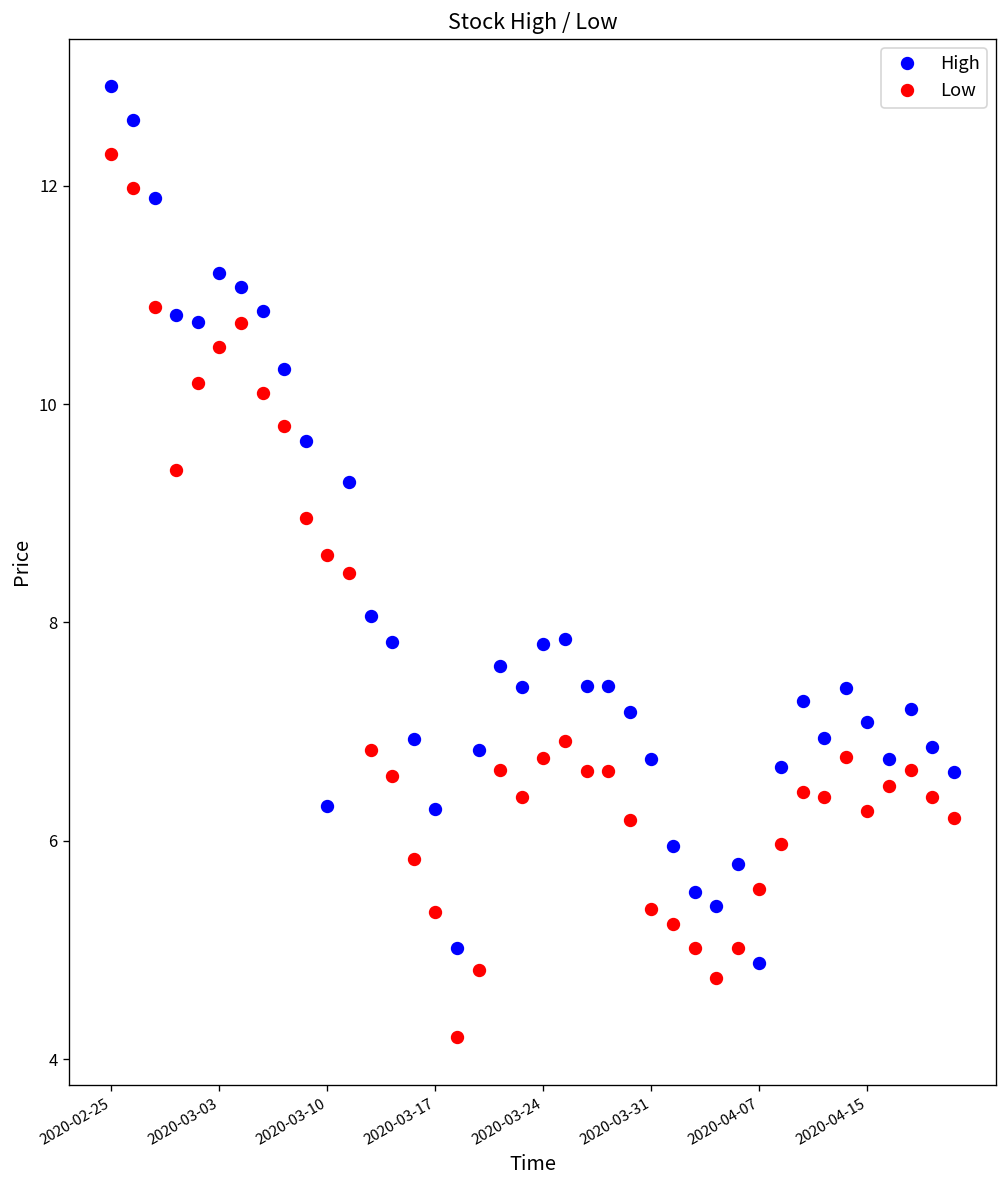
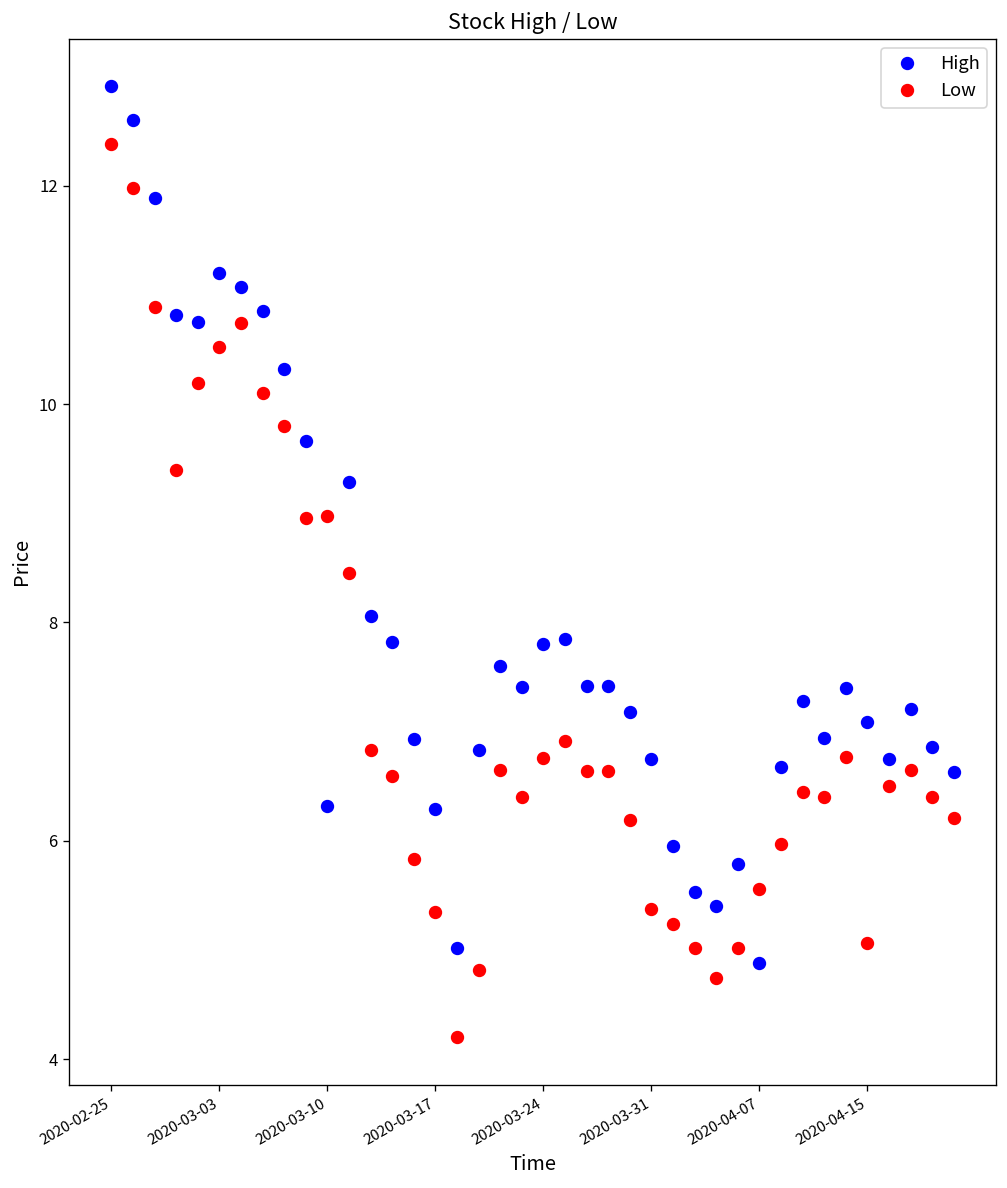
  {
    "High": {
      "2020-02-25": 12.9,
      "2020-03-03": 11.2,
      "2020-03-10": 6.3,
      "2020-03-17": 6.3,
      "2020-03-24": 7.8,
      "2020-03-31": 6.8,
      "2020-04-07": 4.9,
      "2020-04-15": 7.1
    },
    "Low": {
-     "2020-02-25": 12.3,
+     "2020-02-25": 12.4,
      "2020-03-03": 10.5,
-     "2020-03-10": 8.6,
+     "2020-03-10": 9.0,
      "2020-03-17": 5.3,
      "2020-03-24": 6.8,
      "2020-03-31": 5.4,
      "2020-04-07": 5.6,
-     "2020-04-15": 6.3
+     "2020-04-15": 5.1
    }
  }
